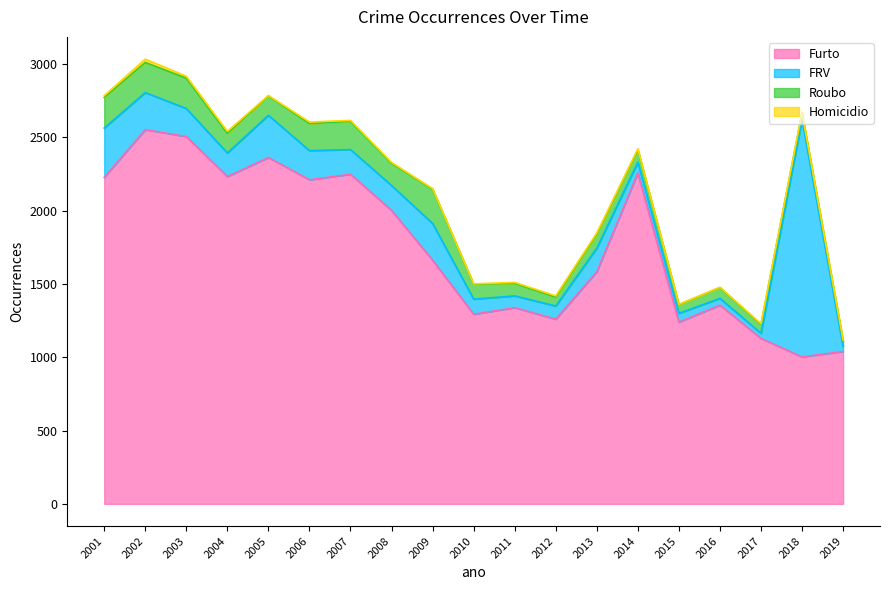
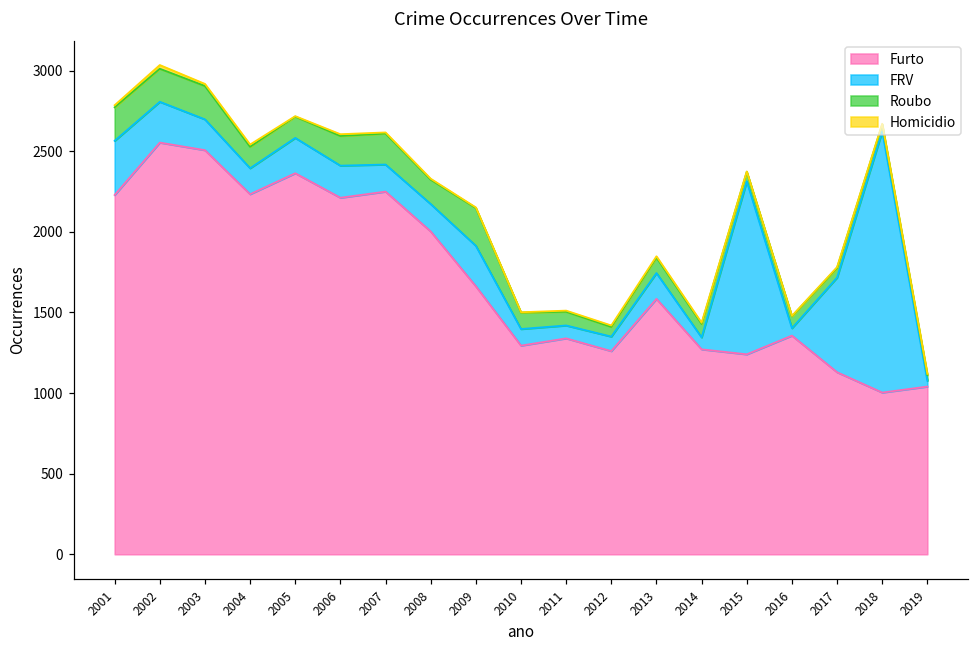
  {
    "Furto": {
      "2001": 2230,
      "2002": 2550,
      "2003": 2510,
      "2004": 2230,
      "2005": 2360,
      "2006": 2210,
      "2007": 2250,
      "2008": 2000,
      "2009": 1660,
      "2010": 1290,
      "2011": 1340,
      "2012": 1260,
      "2013": 1580,
-     "2014": 2260,
+     "2014": 1270,
      "2015": 1240,
      "2016": 1360,
      "2017": 1130,
      "2018": 1000,
      "2019": 1040
    },
    "FRV": {
      "2001": 340,
      "2002": 250,
      "2003": 190,
      "2004": 160,
-     "2005": 290,
+     "2005": 220,
      "2006": 200,
      "2007": 170,
      "2008": 170,
      "2009": 250,
      "2010": 100,
      "2011": 80,
      "2012": 90,
      "2013": 160,
      "2014": 70,
-     "2015": 60,
+     "2015": 1070,
      "2016": 50,
-     "2017": 40,
+     "2017": 590,
      "2019": 40
    },
    "Roubo": {
      "2002": 210
    },
    "Homicidio": {
      "2002": 20
    }
  }
